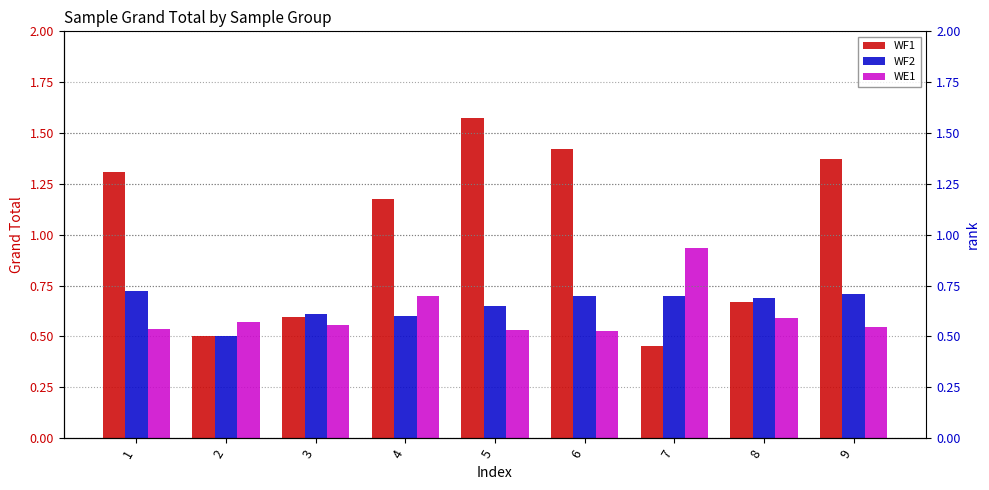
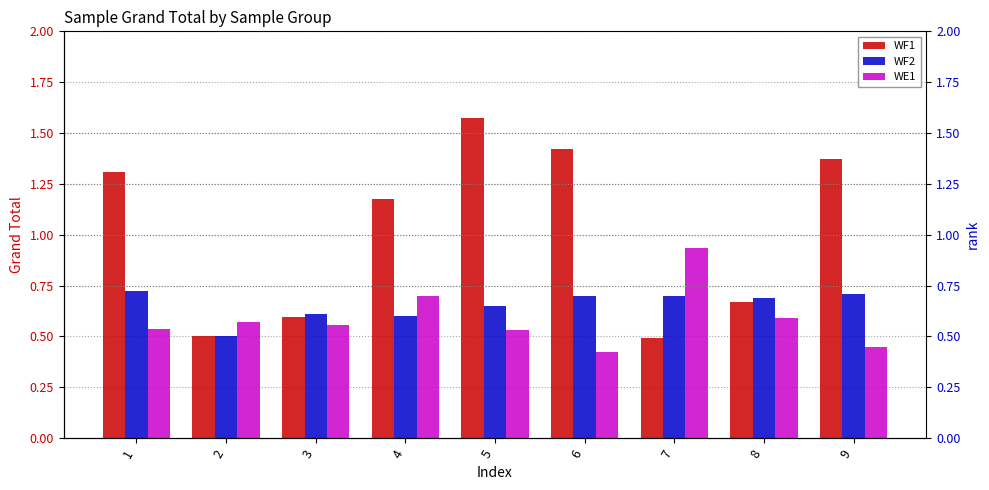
  {
    "WF1": {
      "1": 1.31,
      "2": 0.50,
      "3": 0.59,
      "4": 1.17,
      "5": 1.57,
      "6": 1.42,
-     "7": 0.45,
+     "7": 0.49,
      "8": 0.67,
      "9": 1.37
    },
    "WF2": {
      "1": 0.72,
      "2": 0.50,
      "3": 0.61,
      "4": 0.60,
      "5": 0.65,
      "6": 0.70,
      "7": 0.70,
      "8": 0.69,
      "9": 0.71
    },
    "WE1": {
      "1": 0.54,
      "2": 0.57,
      "3": 0.56,
      "4": 0.70,
      "5": 0.53,
-     "6": 0.53,
+     "6": 0.43,
      "7": 0.93,
      "8": 0.59,
-     "9": 0.55
+     "9": 0.45
    }
  }
